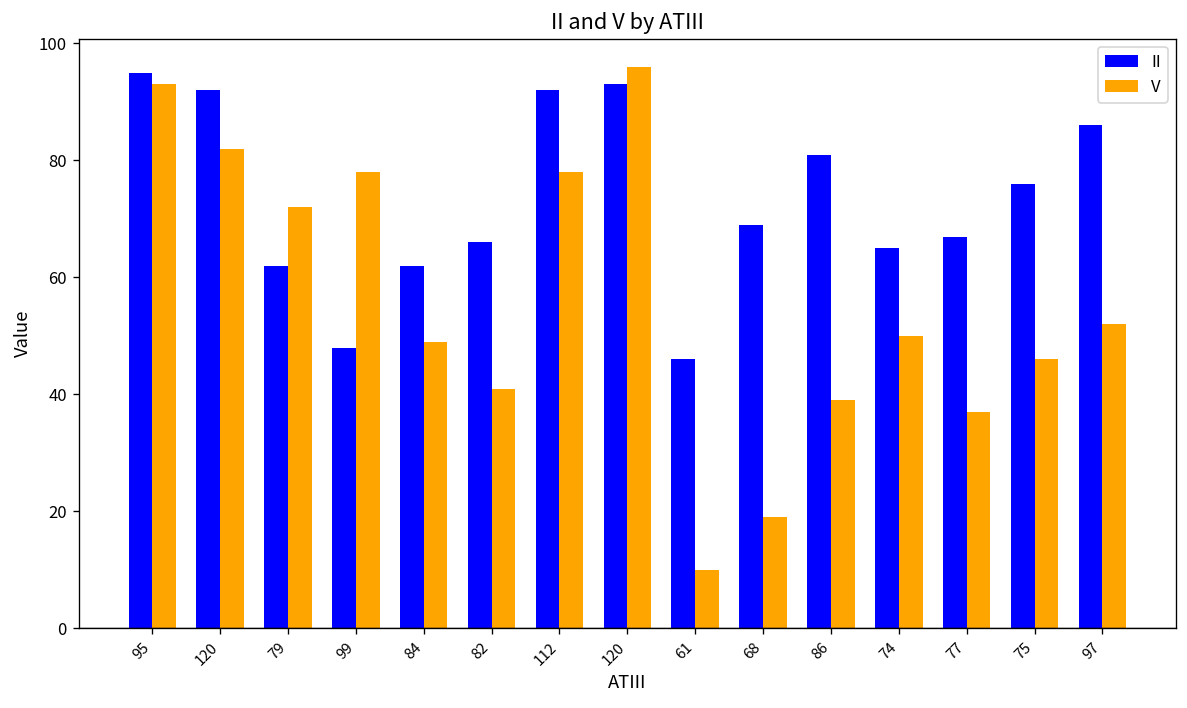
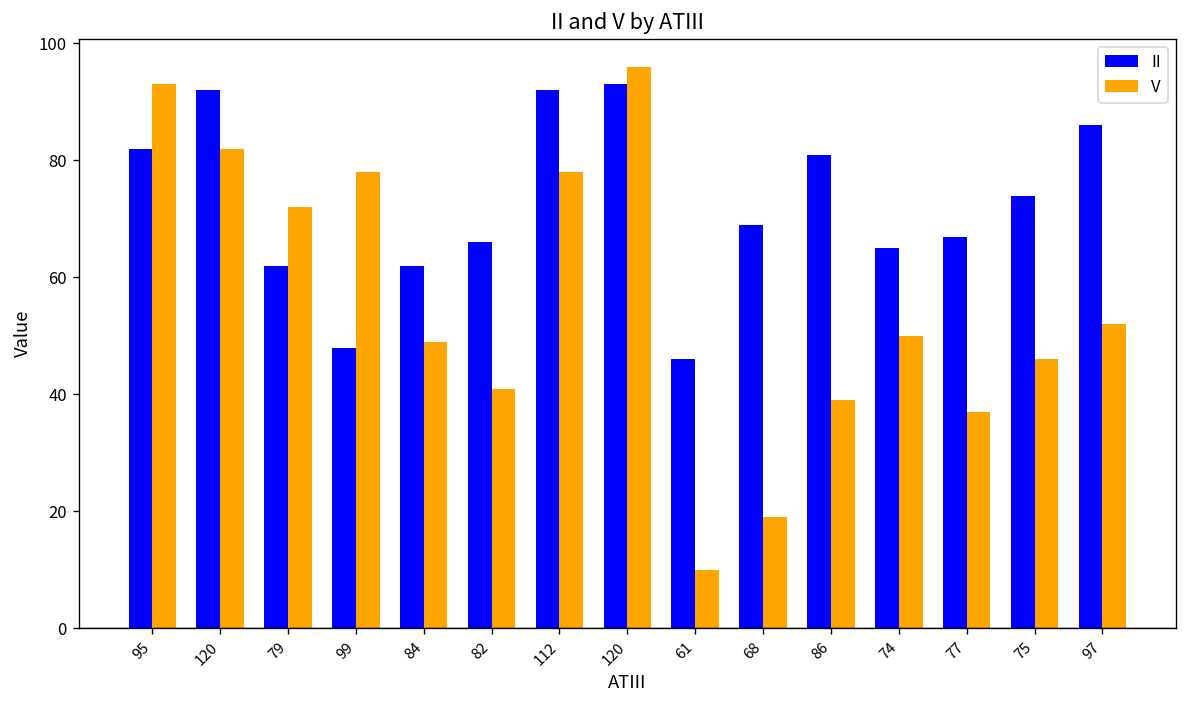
  {
    "II": {
-     "95": 95,
+     "95": 82,
      "79": 62,
      "99": 48,
      "84": 62,
      "82": 66,
      "112": 92,
      "61": 46,
      "68": 69,
      "86": 81,
      "74": 65,
      "77": 67,
-     "75": 76,
+     "75": 74,
      "97": 86
    },
    "V": {
      "95": 93,
      "79": 72,
      "99": 78,
      "84": 49,
      "82": 41,
      "112": 78,
      "61": 10,
      "68": 19,
      "86": 39,
      "74": 50,
      "77": 37,
      "75": 46,
      "97": 52
    }
  }
